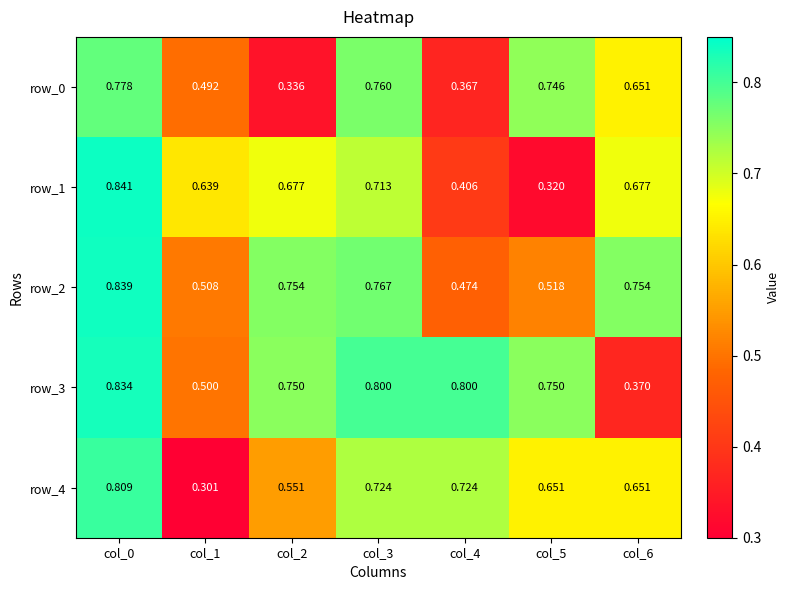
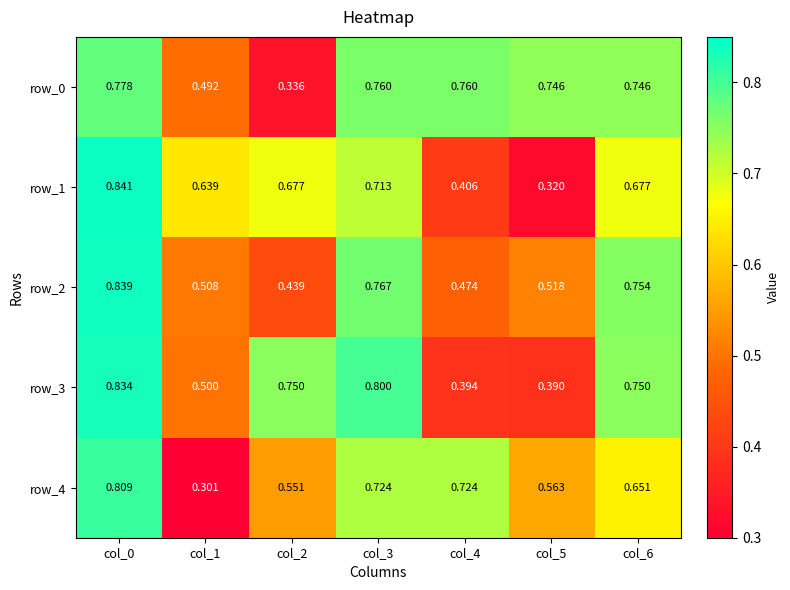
  {
    "row_0": {
      "col_0": 0.778,
      "col_1": 0.492,
      "col_2": 0.336,
      "col_3": 0.760,
-     "col_4": 0.367,
+     "col_4": 0.760,
      "col_5": 0.746,
-     "col_6": 0.651
+     "col_6": 0.746
    },
    "row_1": {
      "col_0": 0.841,
      "col_1": 0.639,
      "col_2": 0.677,
      "col_3": 0.713,
      "col_4": 0.406,
      "col_5": 0.320,
      "col_6": 0.677
    },
    "row_2": {
      "col_0": 0.839,
      "col_1": 0.508,
-     "col_2": 0.754,
+     "col_2": 0.439,
      "col_3": 0.767,
      "col_4": 0.474,
      "col_5": 0.518,
      "col_6": 0.754
    },
    "row_3": {
      "col_0": 0.834,
      "col_1": 0.500,
      "col_2": 0.750,
      "col_3": 0.800,
-     "col_4": 0.800,
-     "col_5": 0.750,
-     "col_6": 0.370
+     "col_4": 0.394,
+     "col_5": 0.390,
+     "col_6": 0.750
    },
    "row_4": {
      "col_0": 0.809,
      "col_1": 0.301,
      "col_2": 0.551,
      "col_3": 0.724,
      "col_4": 0.724,
-     "col_5": 0.651,
+     "col_5": 0.563,
      "col_6": 0.651
    }
  }
